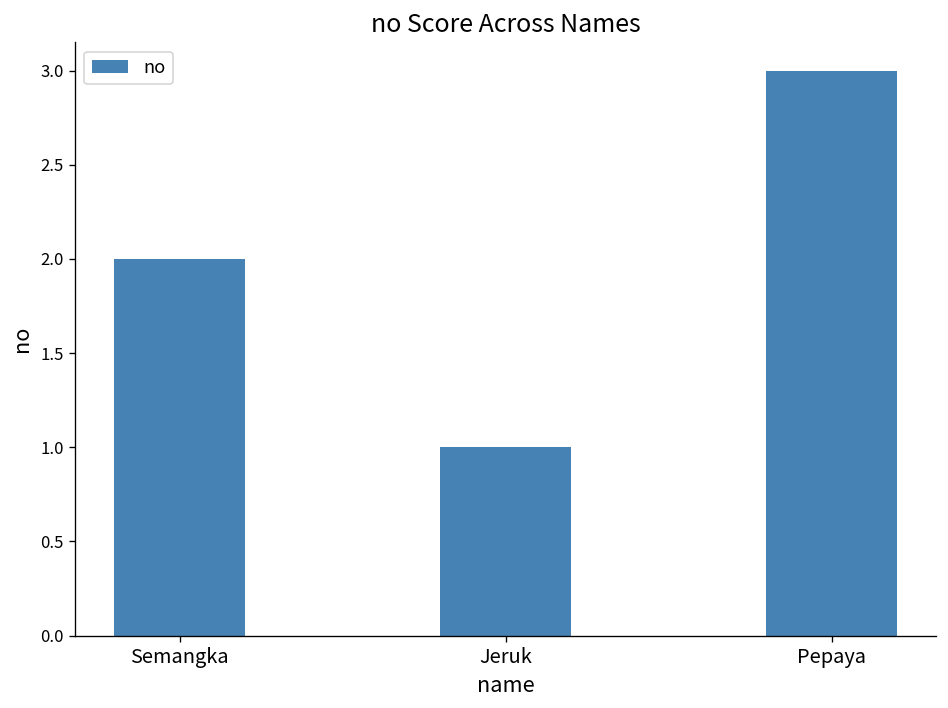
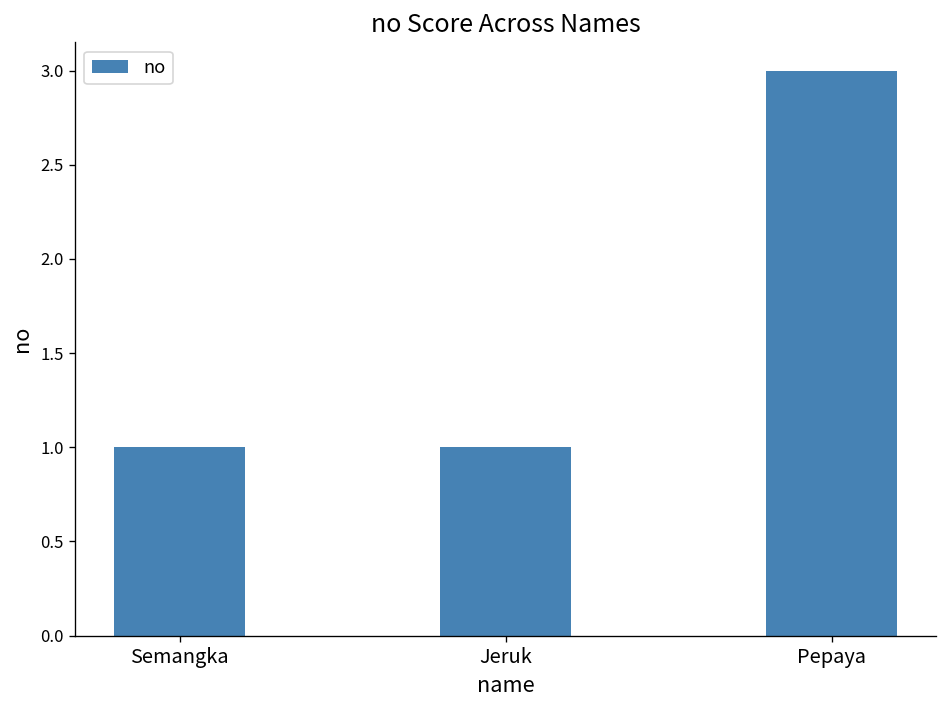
  {
-   "Semangka": 2,
+   "Semangka": 1,
    "Jeruk": 1,
    "Pepaya": 3
  }
